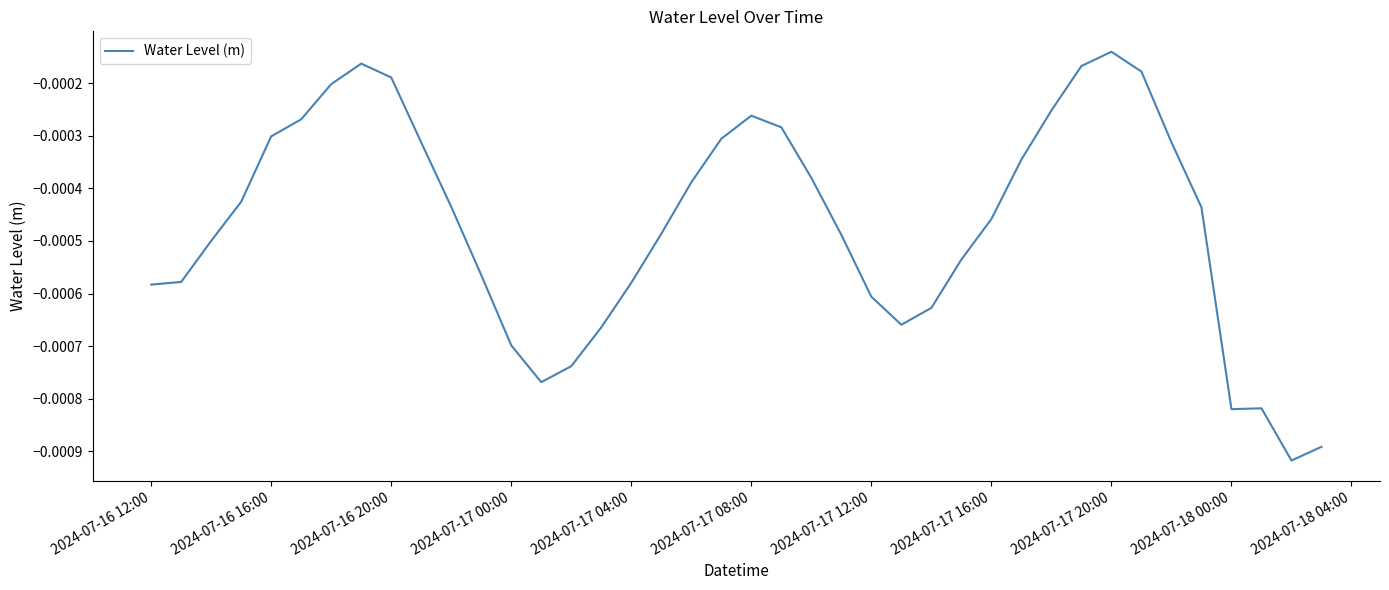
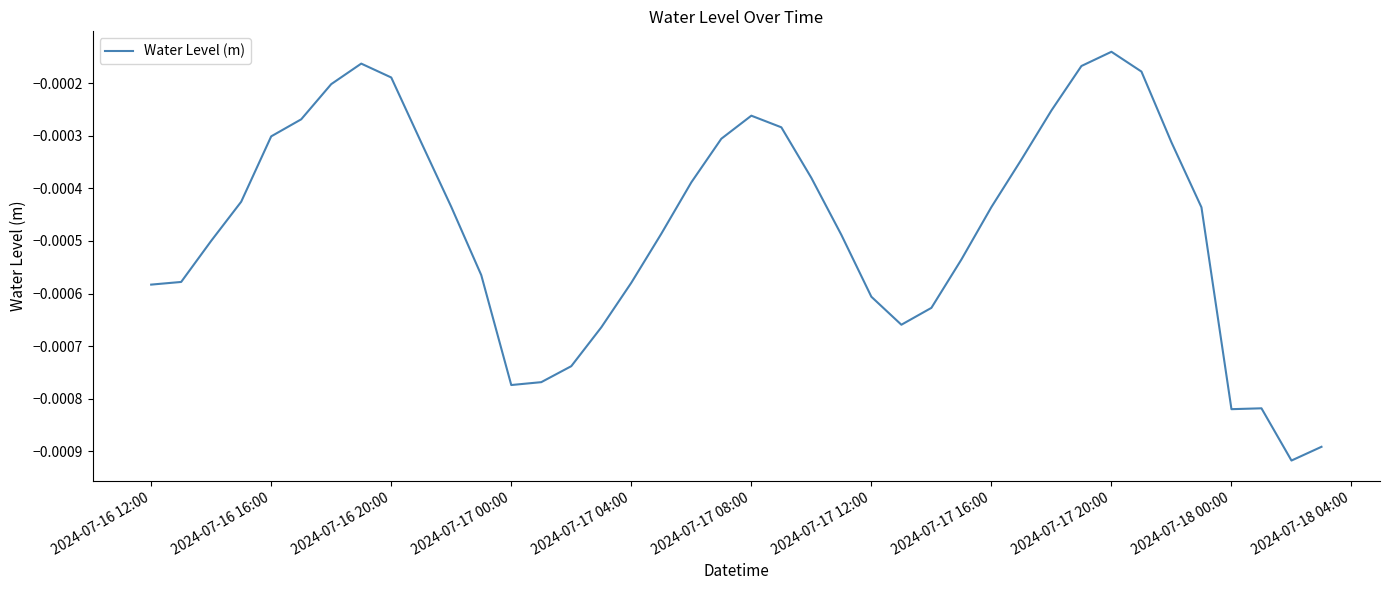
  {
    "2024-07-16 12:00": -0.00058,
    "2024-07-16 16:00": -0.00030,
    "2024-07-16 20:00": -0.00019,
-   "2024-07-17 00:00": -0.00070,
+   "2024-07-17 00:00": -0.00077,
    "2024-07-17 04:00": -0.00058,
    "2024-07-17 08:00": -0.00026,
    "2024-07-17 12:00": -0.00061,
-   "2024-07-17 16:00": -0.00046,
+   "2024-07-17 16:00": -0.00044,
    "2024-07-17 20:00": -0.00014,
    "2024-07-18 00:00": -0.00082
  }
